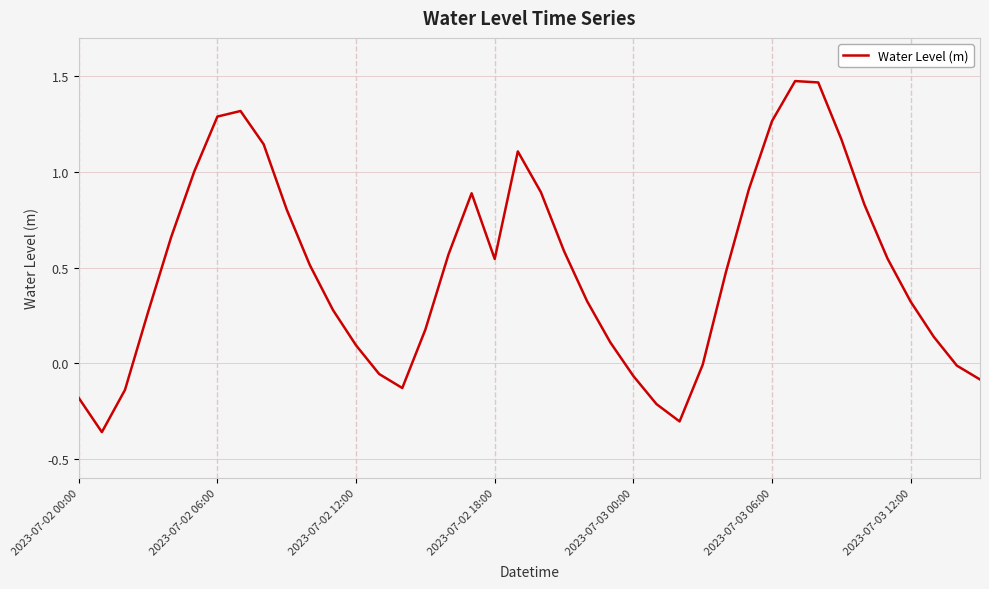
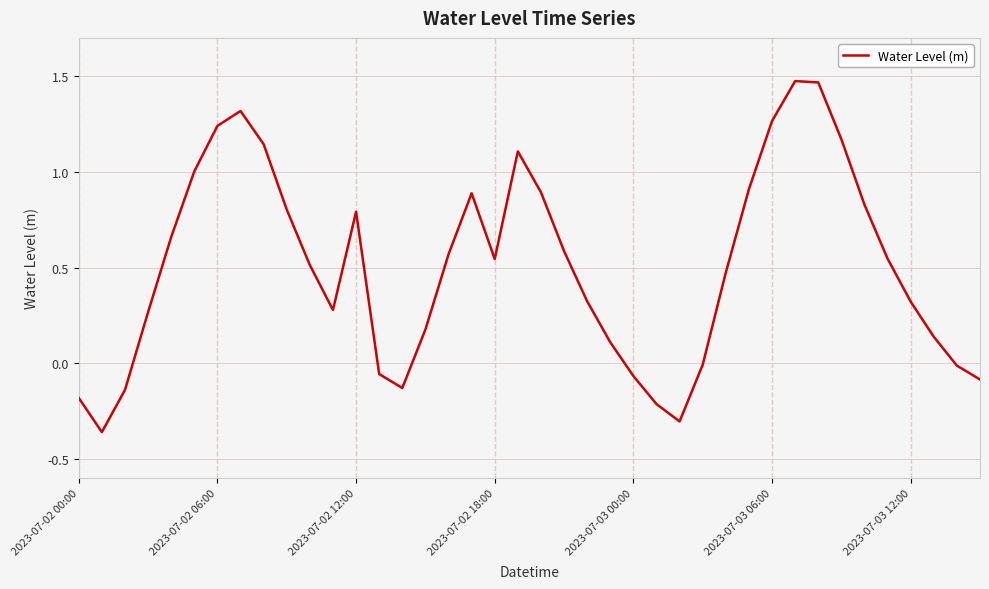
  {
    "2023-07-02 00:00": -0.18,
-   "2023-07-02 06:00": 1.29,
-   "2023-07-02 12:00": 0.09,
+   "2023-07-02 06:00": 1.24,
+   "2023-07-02 12:00": 0.79,
    "2023-07-02 18:00": 0.54,
    "2023-07-03 00:00": -0.07,
    "2023-07-03 06:00": 1.27,
    "2023-07-03 12:00": 0.32
  }
